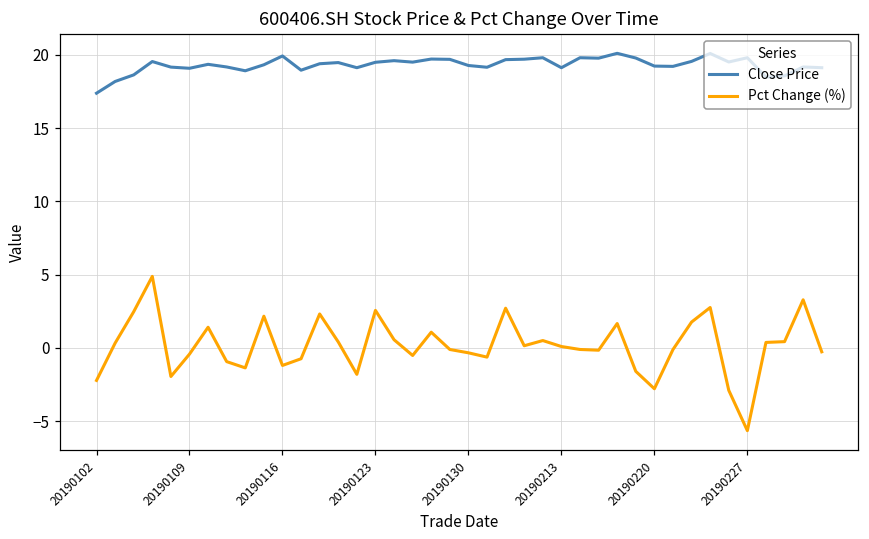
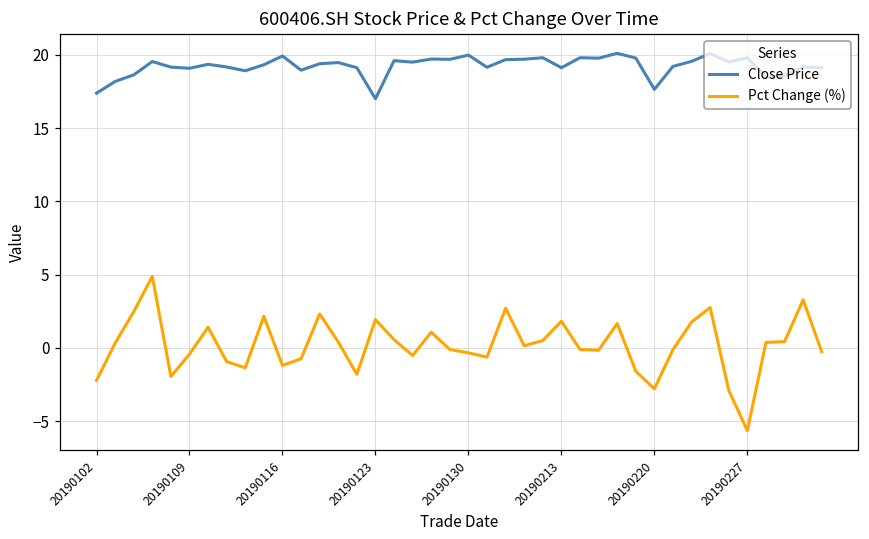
  {
    "Close Price": {
      "20190102": 17.4,
      "20190109": 19.1,
      "20190116": 19.9,
-     "20190123": 19.5,
-     "20190130": 19.3,
+     "20190123": 17.0,
+     "20190130": 20.0,
      "20190213": 19.1,
-     "20190220": 19.2
+     "20190220": 17.6
    },
    "Pct Change (%)": {
      "20190102": -2.2,
      "20190109": -0.4,
      "20190116": -1.2,
-     "20190123": 2.6,
+     "20190123": 1.9,
      "20190130": -0.3,
-     "20190213": 0.1,
+     "20190213": 1.8,
      "20190220": -2.8,
      "20190227": -5.6
    }
  }
